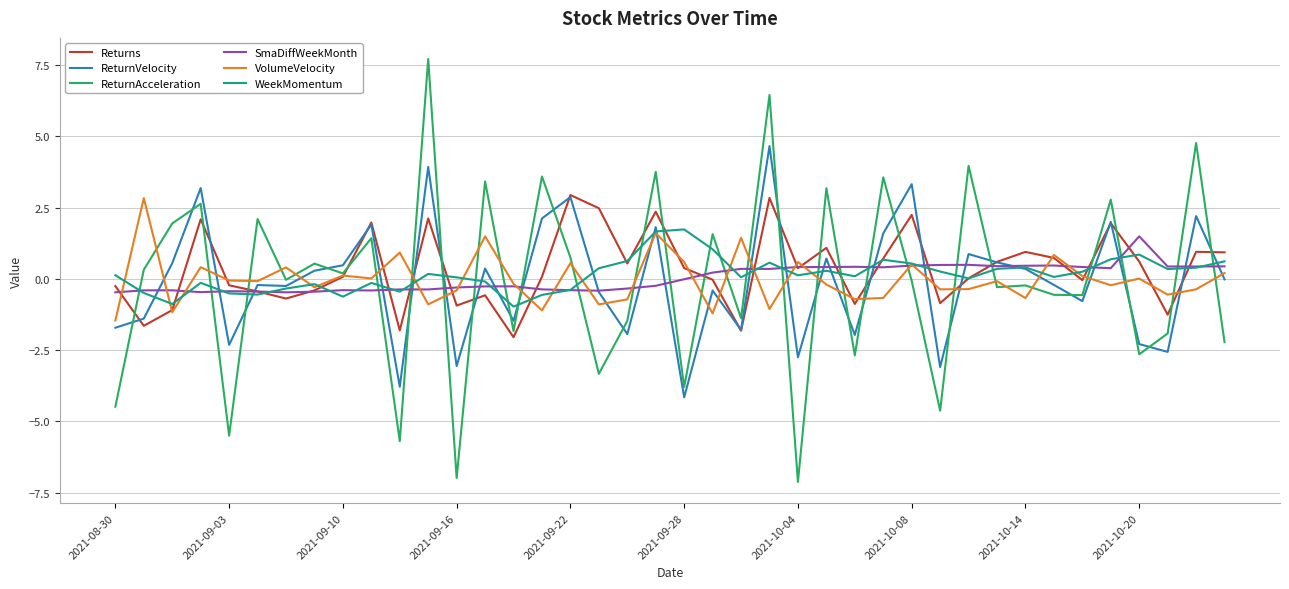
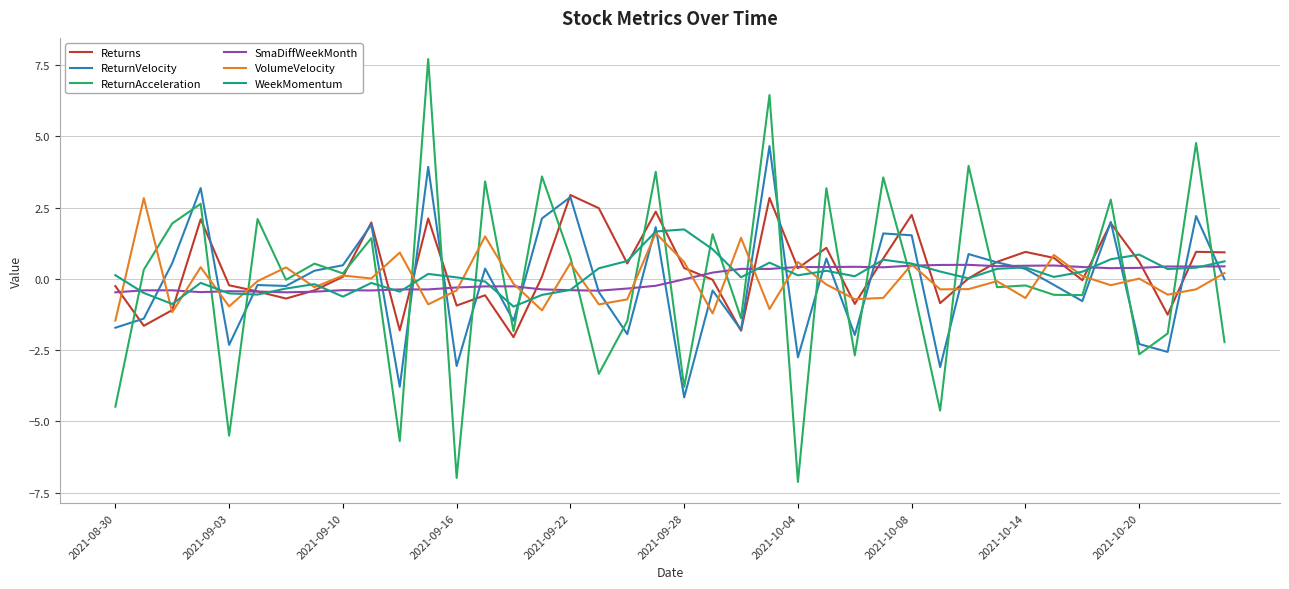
  {
    "Returns": {
      "2021-08-30": -0.3,
      "2021-09-03": -0.2,
      "2021-09-16": -0.9,
      "2021-09-28": 0.4,
      "2021-10-08": 2.2,
      "2021-10-14": 0.9,
      "2021-10-20": 0.6
    },
    "ReturnVelocity": {
      "2021-08-30": -1.7,
      "2021-09-03": -2.3,
      "2021-09-10": 0.5,
      "2021-09-16": -3.1,
      "2021-09-28": -4.2,
      "2021-10-04": -2.8,
-     "2021-10-08": 3.3,
+     "2021-10-08": 1.5,
      "2021-10-20": -2.3
    },
    "SmaDiffWeekMonth": {
      "2021-08-30": -0.5,
      "2021-09-10": -0.4,
      "2021-09-16": -0.3,
      "2021-09-28": 0.0,
-     "2021-10-20": 1.5
+     "2021-10-20": 0.4
    },
    "VolumeVelocity": {
      "2021-08-30": -1.5,
-     "2021-09-03": -0.1,
+     "2021-09-03": -1.0,
      "2021-09-16": -0.4,
      "2021-09-22": 0.6,
      "2021-09-28": 0.6,
      "2021-10-04": 0.6,
      "2021-10-14": -0.7,
      "2021-10-20": 0.0
    }
  }
